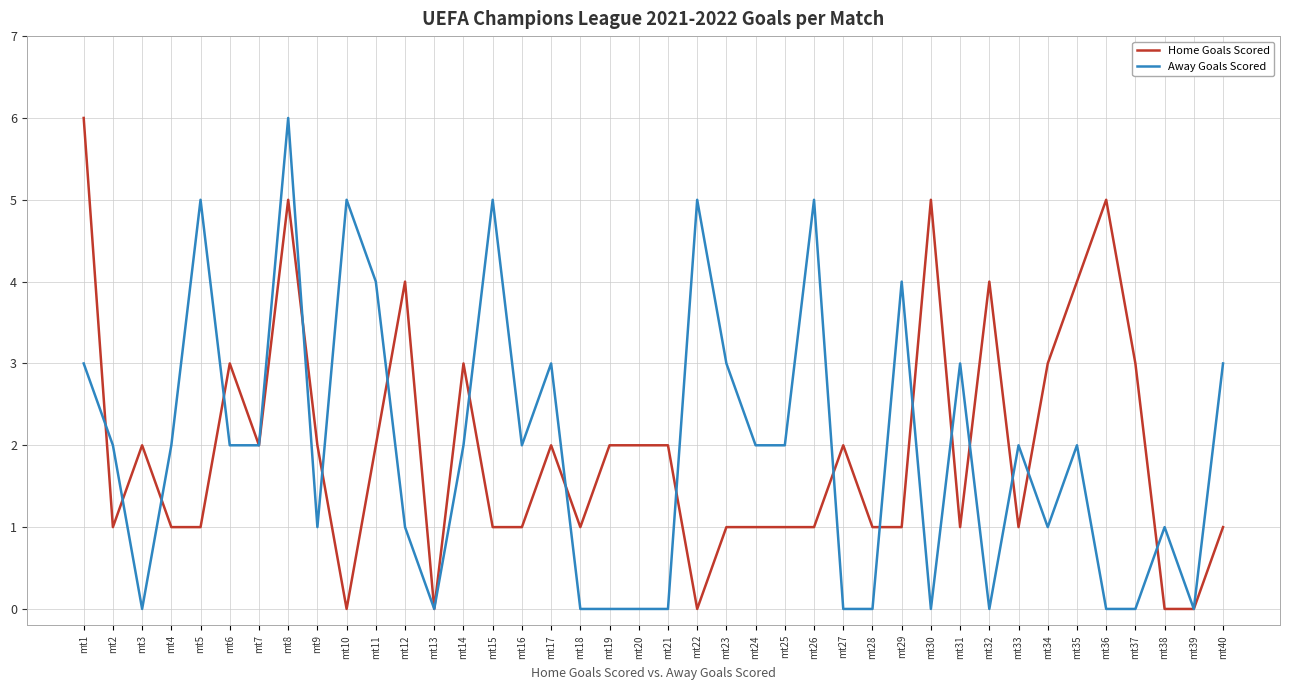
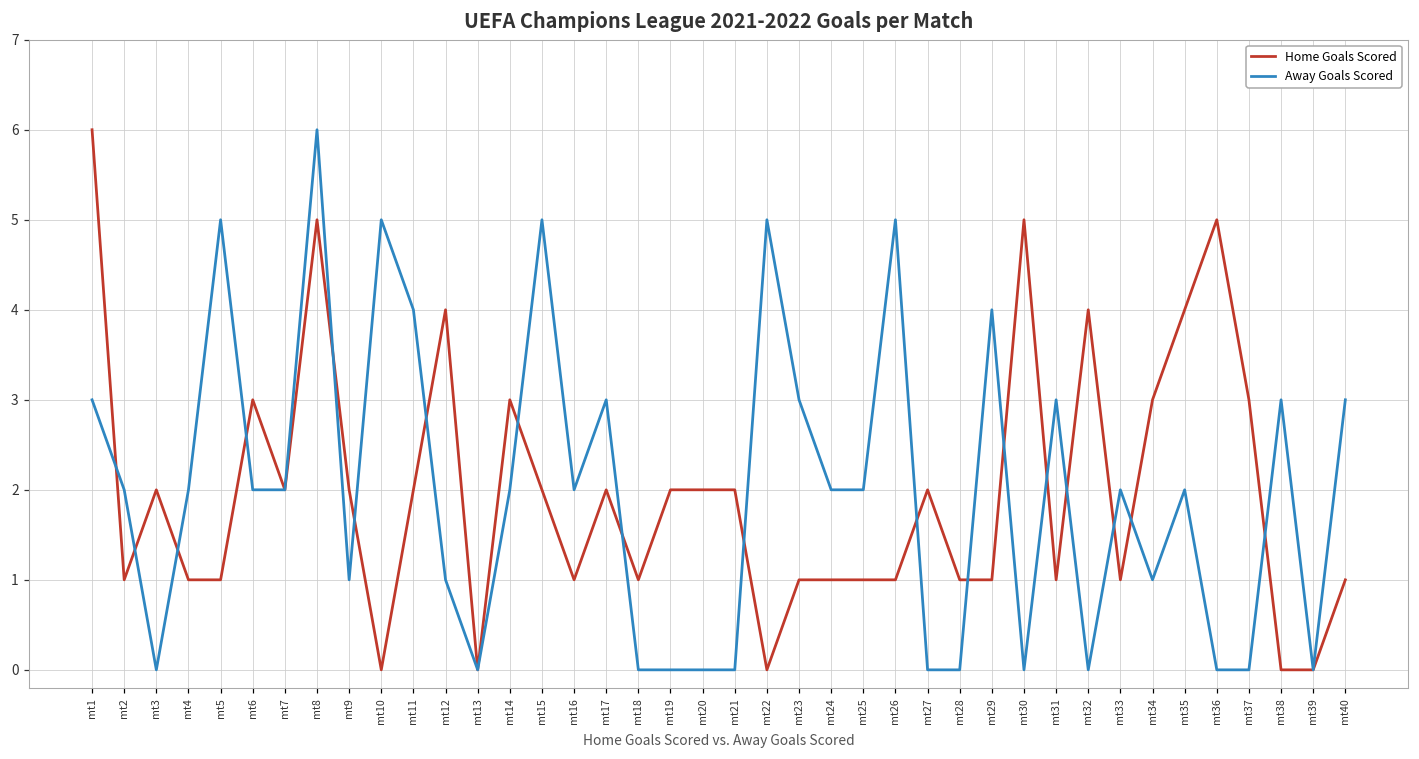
  {
    "Home Goals Scored": {
      "mt1": 6,
      "mt2": 1,
      "mt3": 2,
      "mt4": 1,
      "mt5": 1,
      "mt6": 3,
      "mt8": 5,
      "mt9": 2,
      "mt10": 0,
      "mt11": 2,
      "mt12": 4,
      "mt14": 3,
-     "mt15": 1,
+     "mt15": 2,
      "mt16": 1,
      "mt17": 2,
      "mt18": 1,
      "mt19": 2,
      "mt20": 2,
      "mt21": 2,
      "mt22": 0,
      "mt23": 1,
      "mt24": 1,
      "mt25": 1,
      "mt26": 1,
      "mt27": 2,
      "mt28": 1,
      "mt29": 1,
      "mt30": 5,
      "mt31": 1,
      "mt32": 4,
      "mt33": 1,
      "mt34": 3,
      "mt35": 4,
      "mt36": 5,
      "mt37": 3,
      "mt38": 0,
      "mt40": 1
    },
    "Away Goals Scored": {
      "mt1": 3,
      "mt2": 2,
      "mt3": 0,
      "mt4": 2,
      "mt5": 5,
      "mt6": 2,
      "mt8": 6,
      "mt9": 1,
      "mt10": 5,
      "mt11": 4,
      "mt12": 1,
      "mt14": 2,
      "mt15": 5,
      "mt16": 2,
      "mt17": 3,
      "mt18": 0,
      "mt19": 0,
      "mt20": 0,
      "mt21": 0,
      "mt22": 5,
      "mt23": 3,
      "mt24": 2,
      "mt25": 2,
      "mt26": 5,
      "mt27": 0,
      "mt28": 0,
      "mt29": 4,
      "mt30": 0,
      "mt31": 3,
      "mt32": 0,
      "mt33": 2,
      "mt34": 1,
      "mt35": 2,
      "mt36": 0,
      "mt37": 0,
-     "mt38": 1,
+     "mt38": 3,
      "mt40": 3
    }
  }
